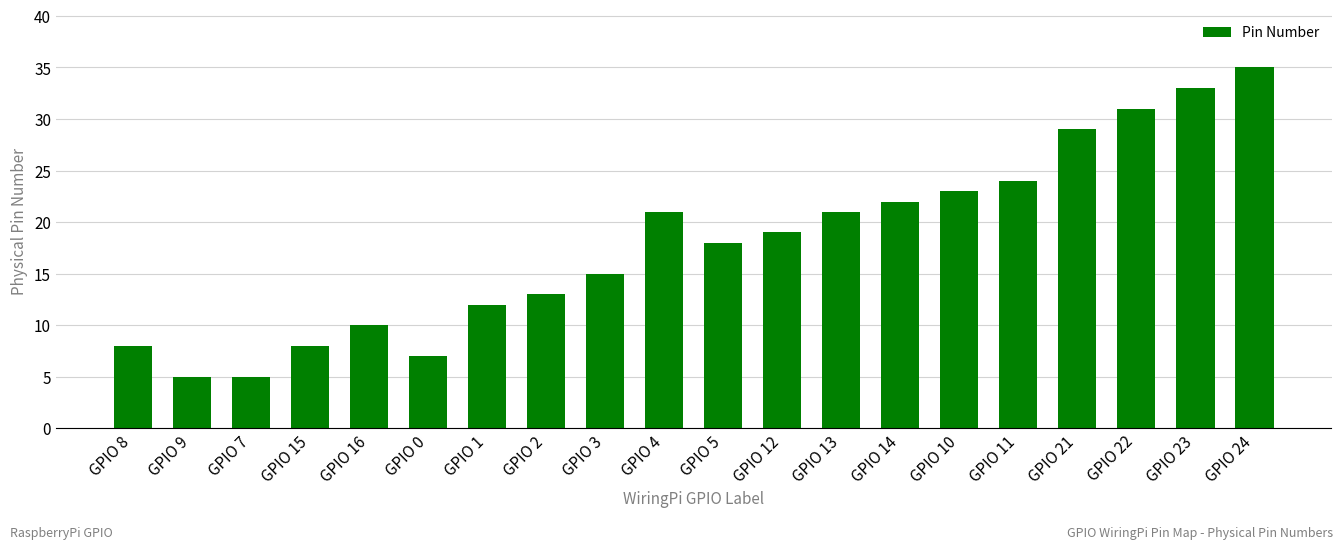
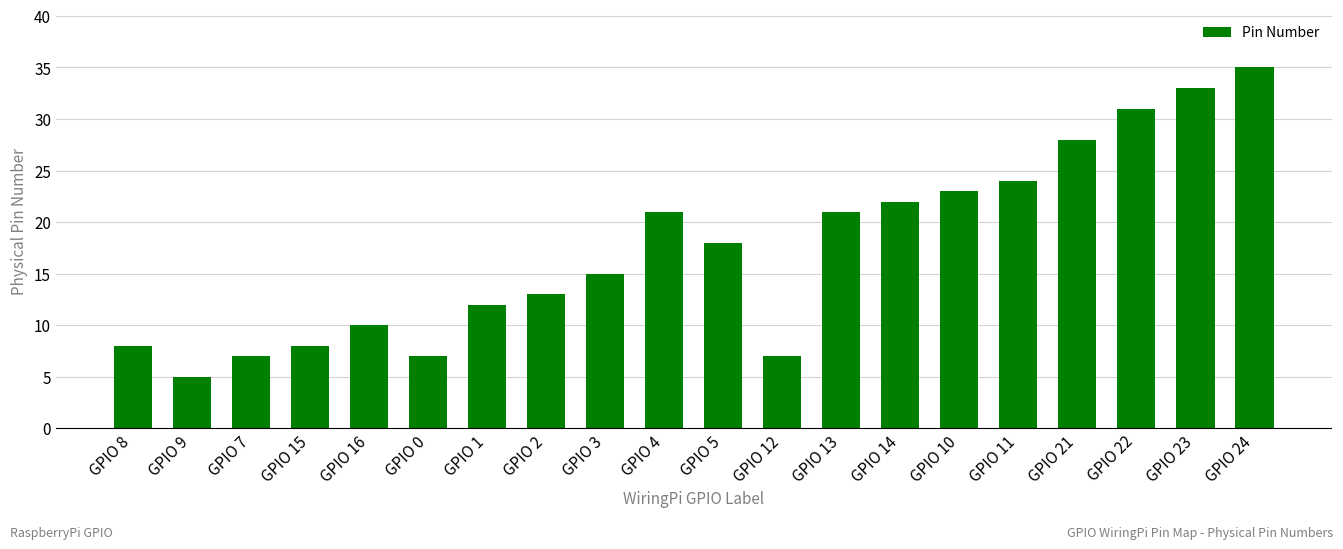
  {
    "GPIO 8": 8,
    "GPIO 9": 5,
-   "GPIO 7": 5,
+   "GPIO 7": 7,
    "GPIO 15": 8,
    "GPIO 16": 10,
    "GPIO 0": 7,
    "GPIO 1": 12,
    "GPIO 2": 13,
    "GPIO 3": 15,
    "GPIO 4": 21,
    "GPIO 5": 18,
-   "GPIO 12": 19,
+   "GPIO 12": 7,
    "GPIO 13": 21,
    "GPIO 14": 22,
    "GPIO 10": 23,
    "GPIO 11": 24,
-   "GPIO 21": 29,
+   "GPIO 21": 28,
    "GPIO 22": 31,
    "GPIO 23": 33,
    "GPIO 24": 35
  }
